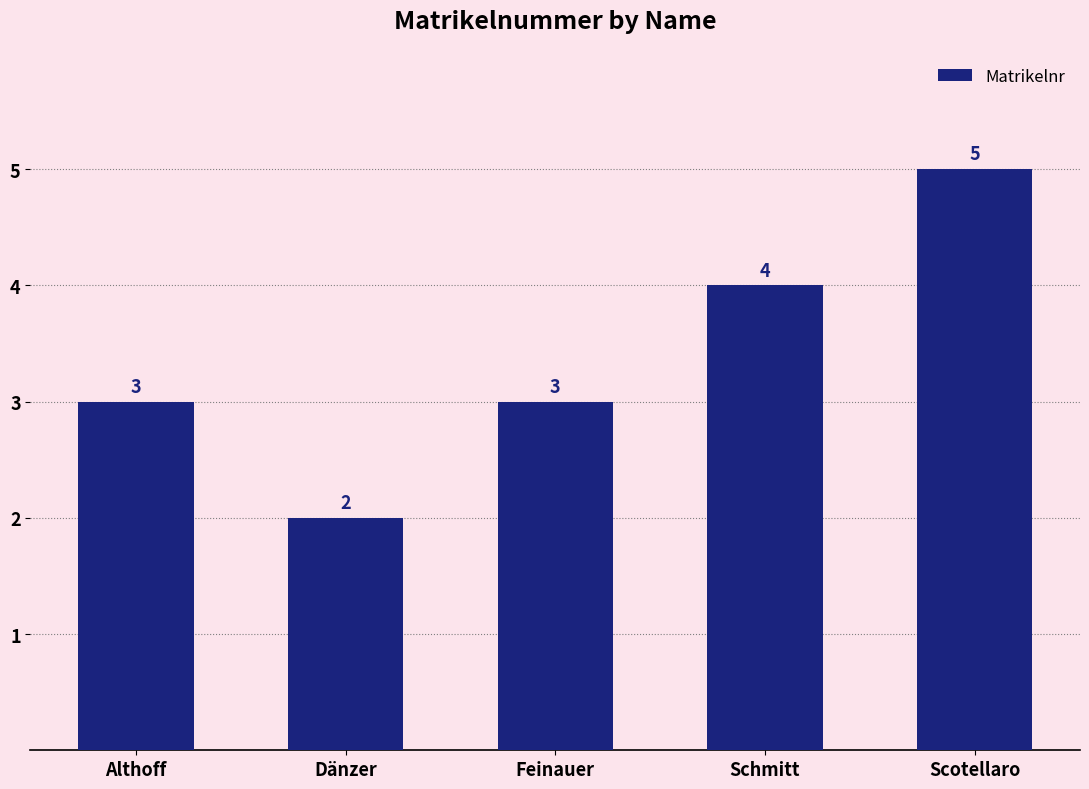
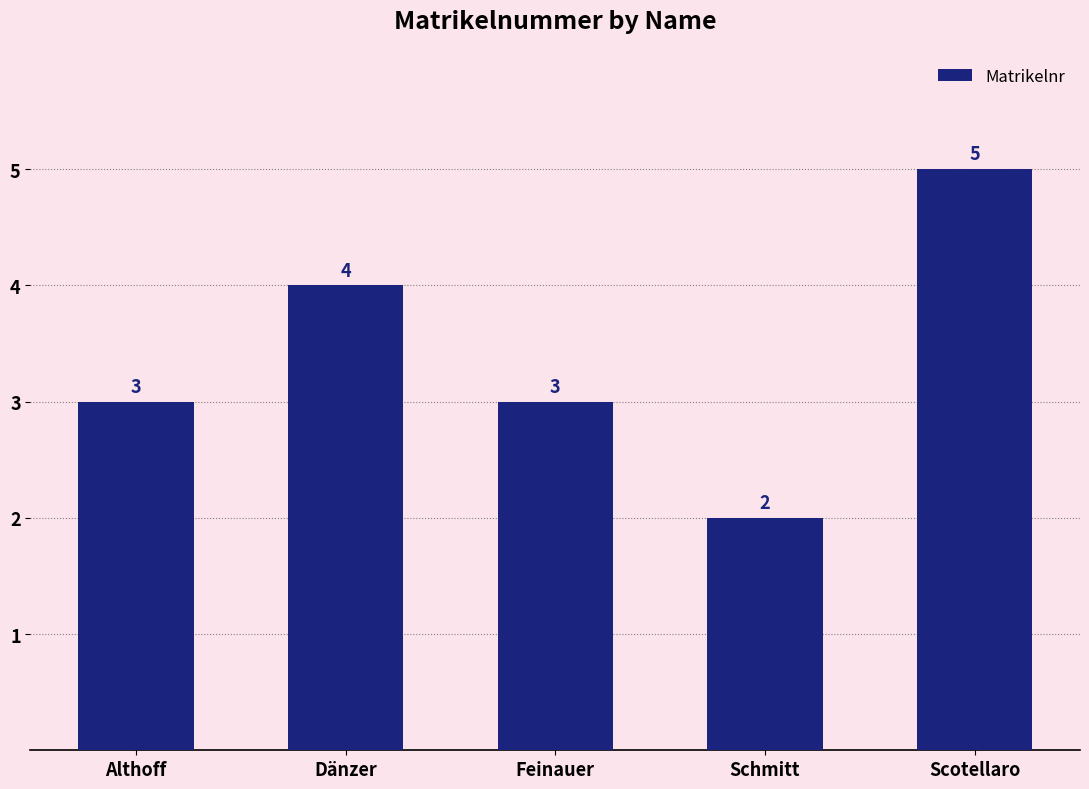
  {
    "Althoff": 3,
-   "Dänzer": 2,
+   "Dänzer": 4,
    "Feinauer": 3,
-   "Schmitt": 4,
+   "Schmitt": 2,
    "Scotellaro": 5
  }
